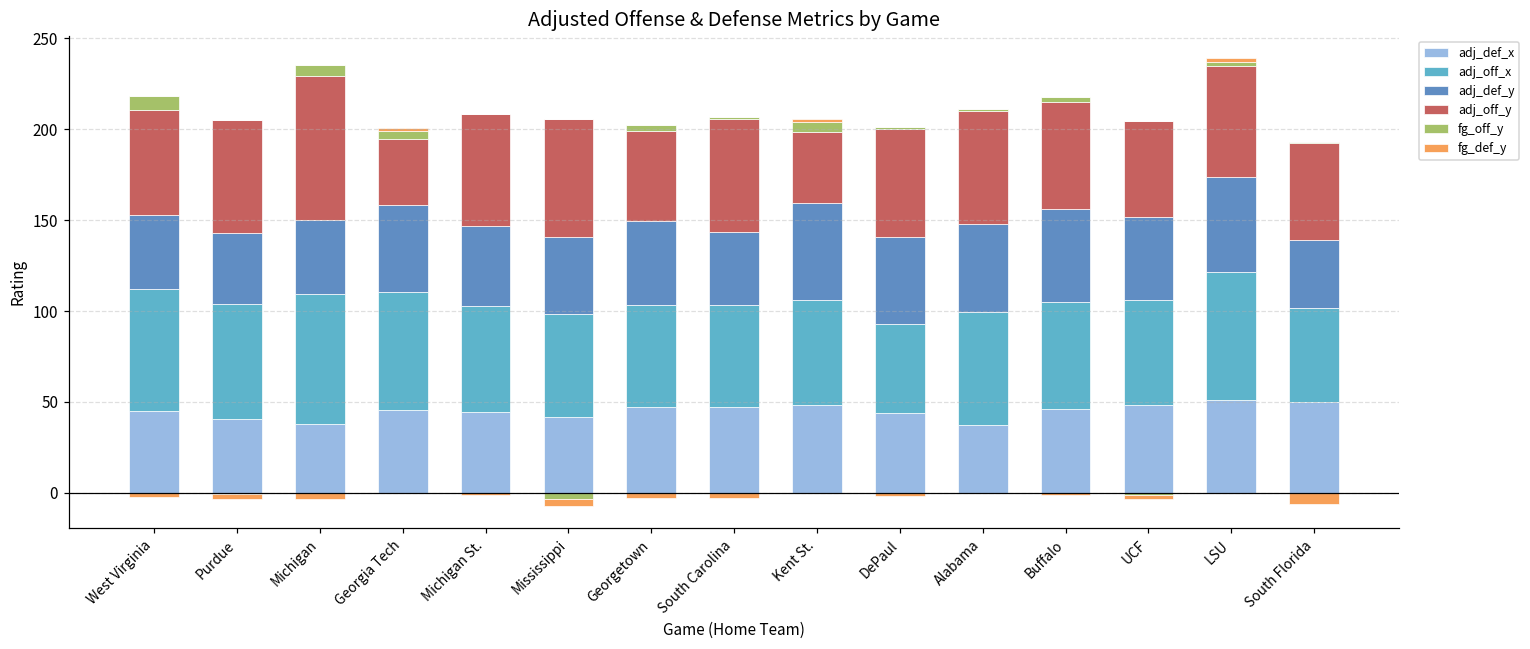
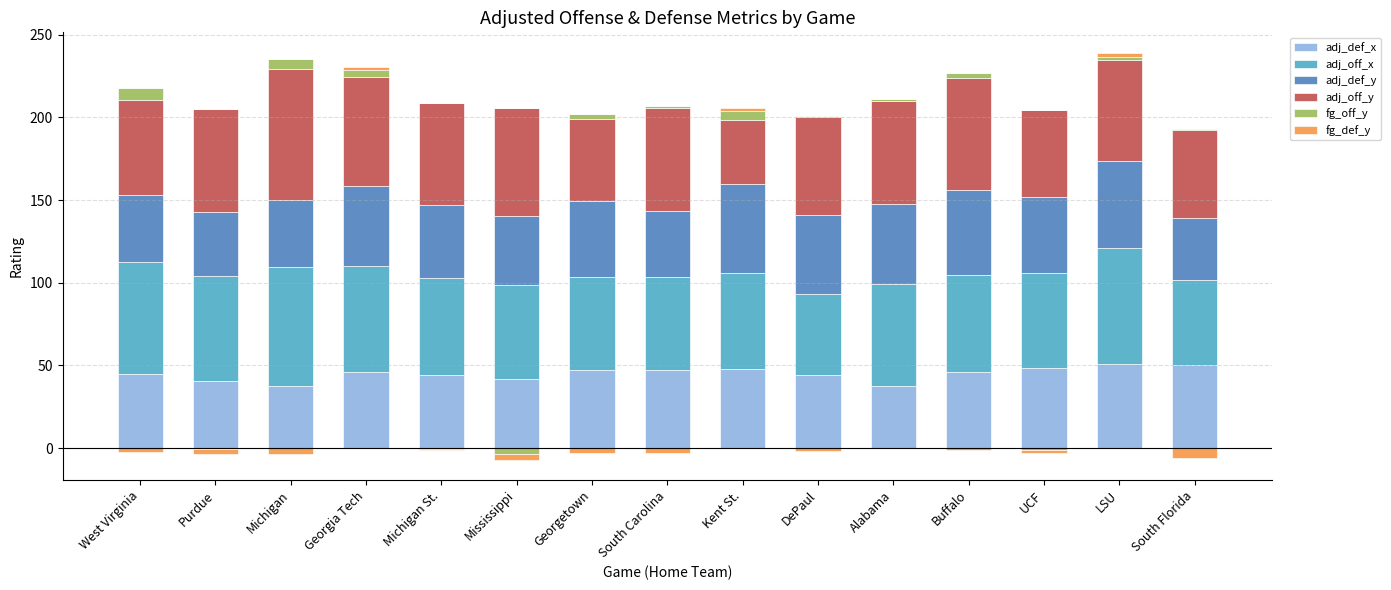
  {
    "adj_off_y": {
      "West Virginia": 58,
      "Purdue": 62,
      "Michigan": 79,
-     "Georgia Tech": 36,
+     "Georgia Tech": 66,
      "Michigan St.": 62,
      "Mississippi": 65,
      "Georgetown": 49,
      "South Carolina": 62,
      "Kent St.": 39,
      "DePaul": 59,
      "Alabama": 62,
-     "Buffalo": 59,
+     "Buffalo": 68,
      "UCF": 53,
      "LSU": 61,
      "South Florida": 54
    }
  }
